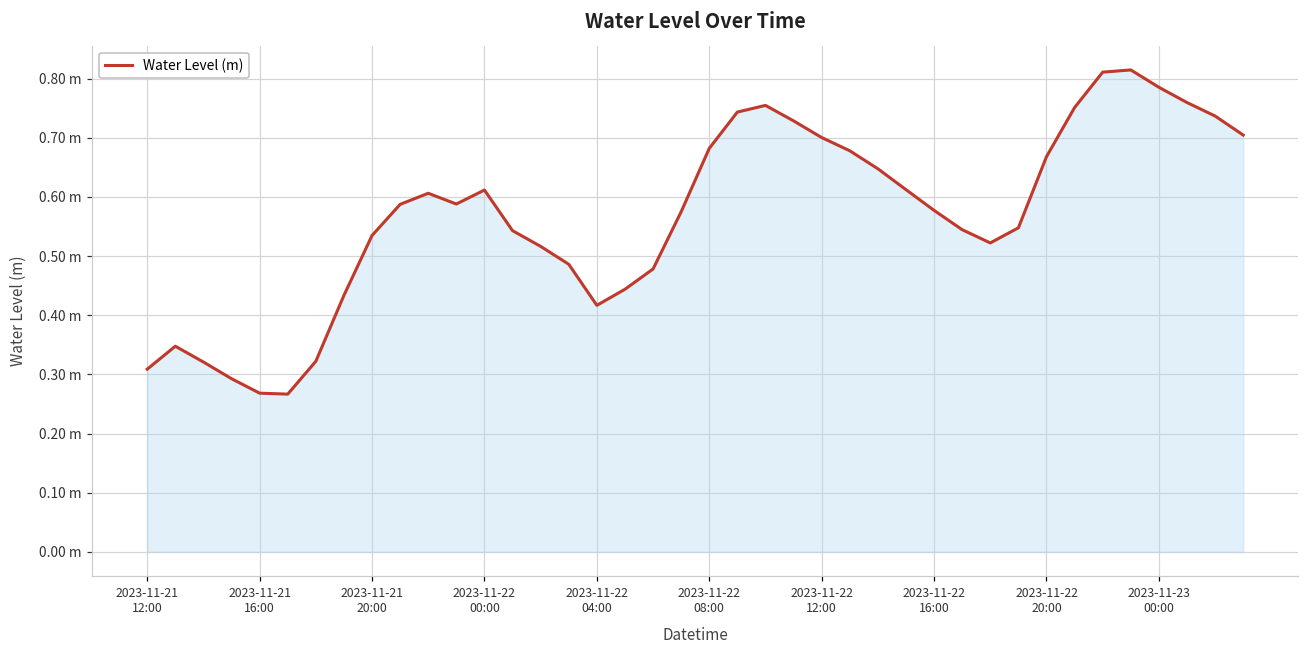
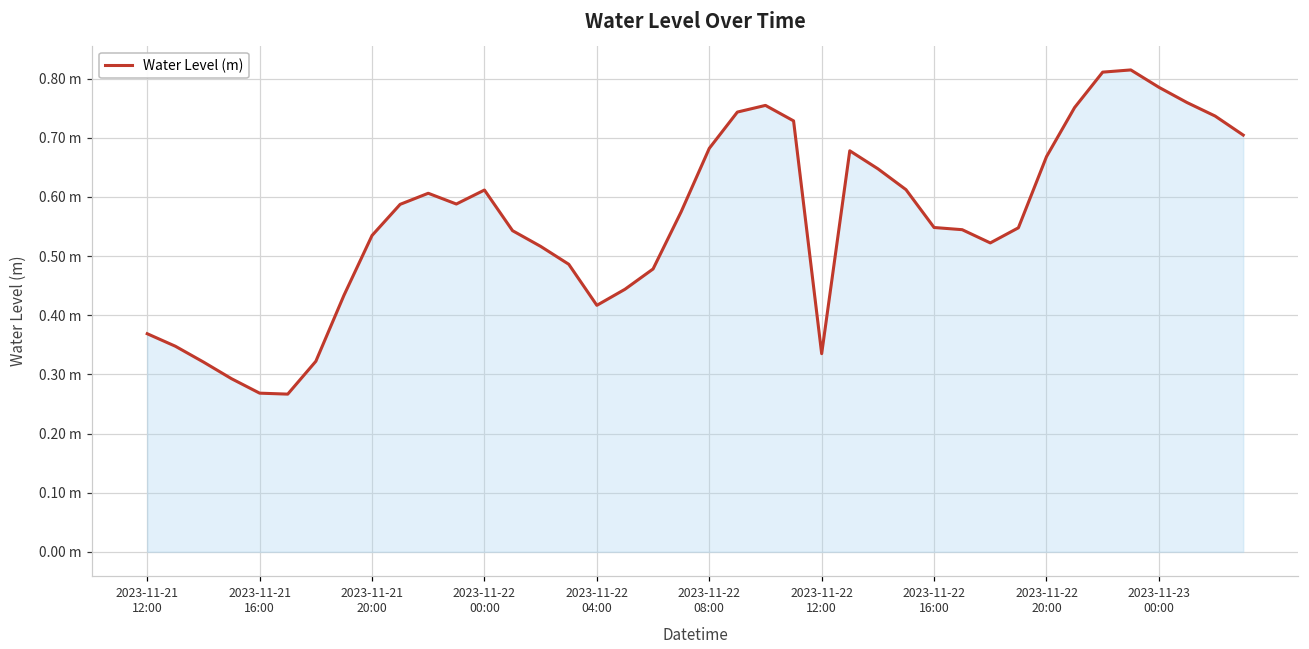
  {
-   "2023-11-21 12:00": "0.31 m",
+   "2023-11-21 12:00": "0.37 m",
    "2023-11-21 16:00": "0.27 m",
    "2023-11-21 20:00": "0.53 m",
    "2023-11-22 00:00": "0.61 m",
    "2023-11-22 04:00": "0.42 m",
    "2023-11-22 08:00": "0.68 m",
-   "2023-11-22 12:00": "0.70 m",
-   "2023-11-22 16:00": "0.58 m",
+   "2023-11-22 12:00": "0.33 m",
+   "2023-11-22 16:00": "0.55 m",
    "2023-11-22 20:00": "0.67 m",
    "2023-11-23 00:00": "0.79 m"
  }
